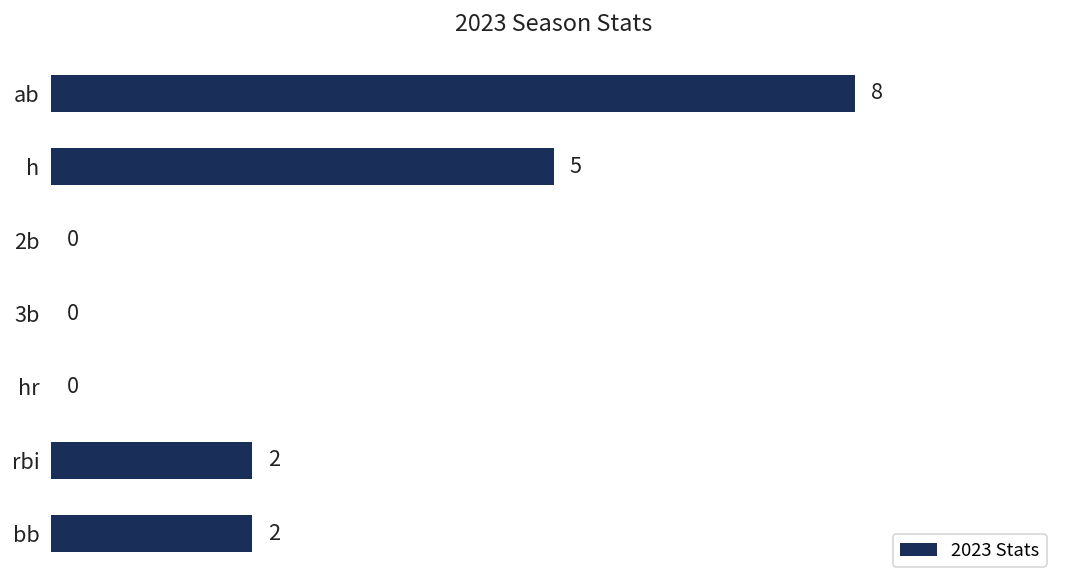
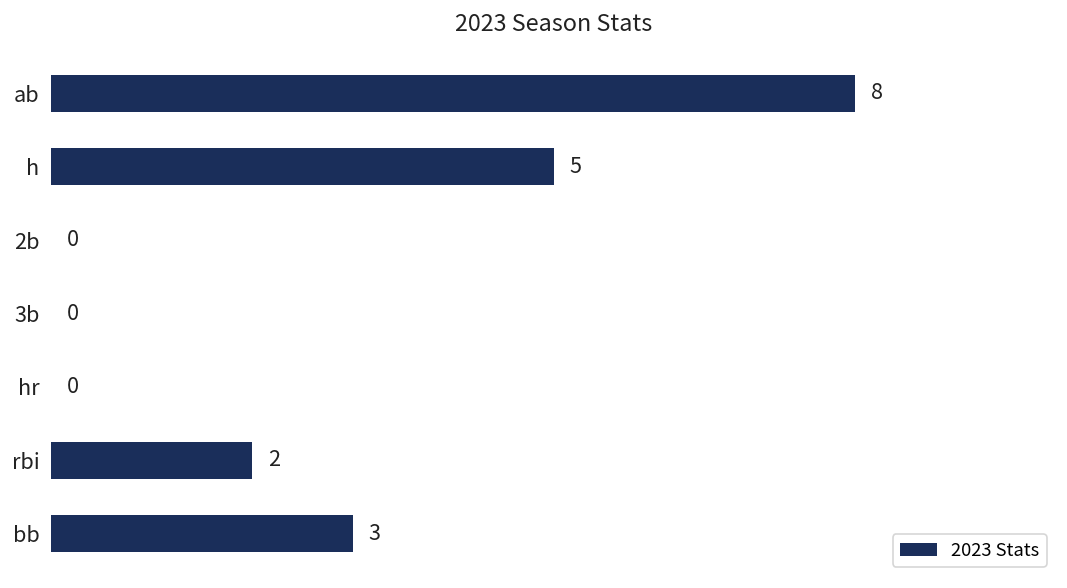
  {
    "ab": 8,
    "h": 5,
    "2b": 0,
    "3b": 0,
    "hr": 0,
    "rbi": 2,
-   "bb": 2
+   "bb": 3
  }
